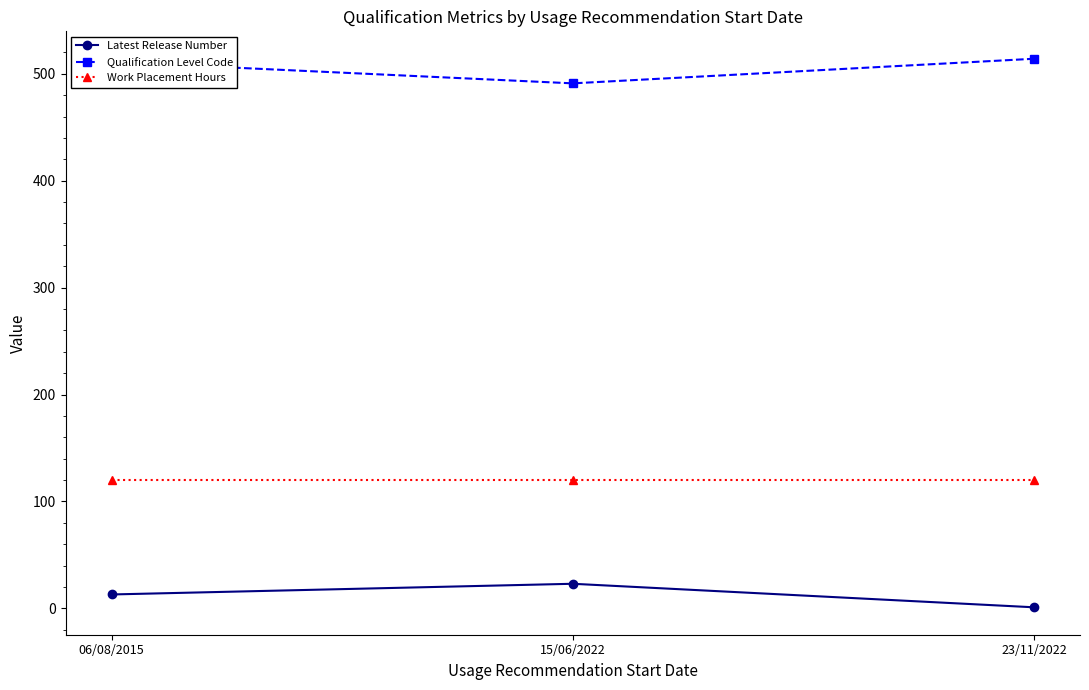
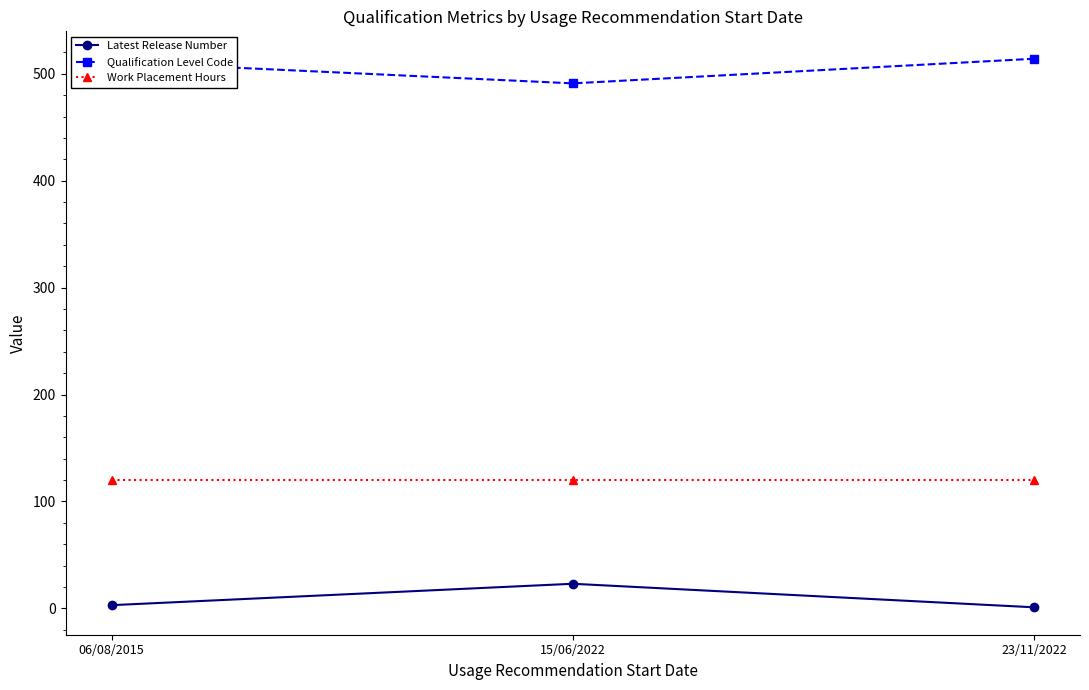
  {
    "Latest Release Number": {
-     "06/08/2015": 13,
+     "06/08/2015": 3,
      "15/06/2022": 23,
      "23/11/2022": 1
    },
    "Qualification Level Code": {
      "15/06/2022": 491,
      "23/11/2022": 514
    },
    "Work Placement Hours": {
      "06/08/2015": 120,
      "15/06/2022": 120,
      "23/11/2022": 120
    }
  }
